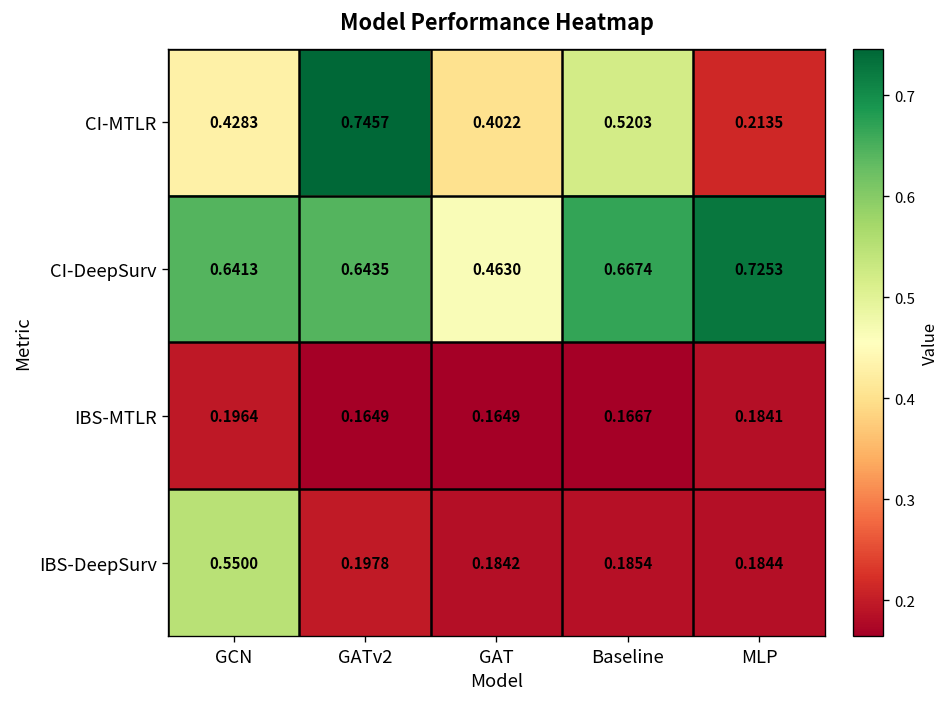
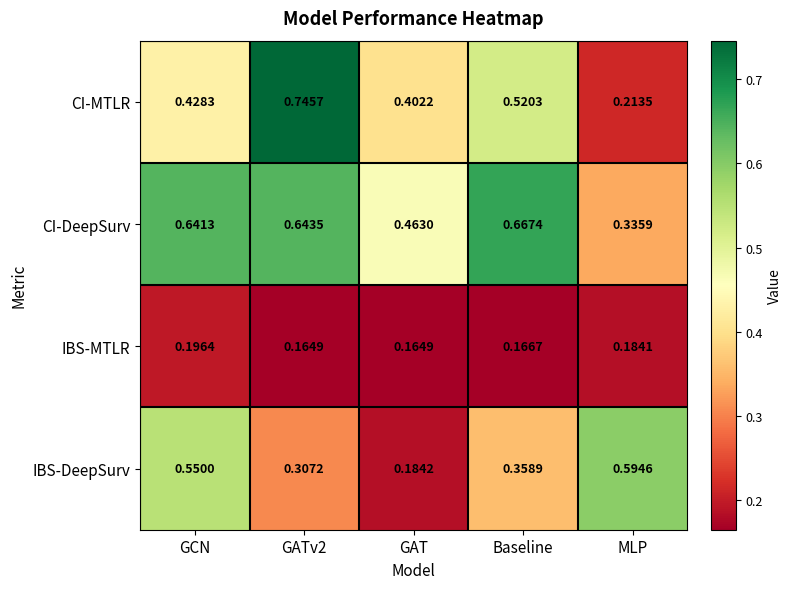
  {
    "CI-MTLR": {
      "GCN": 0.4283,
      "GATv2": 0.7457,
      "GAT": 0.4022,
      "Baseline": 0.5203,
      "MLP": 0.2135
    },
    "CI-DeepSurv": {
      "GCN": 0.6413,
      "GATv2": 0.6435,
      "GAT": 0.4630,
      "Baseline": 0.6674,
-     "MLP": 0.7253
+     "MLP": 0.3359
    },
    "IBS-MTLR": {
      "GCN": 0.1964,
      "GATv2": 0.1649,
      "GAT": 0.1649,
      "Baseline": 0.1667,
      "MLP": 0.1841
    },
    "IBS-DeepSurv": {
      "GCN": 0.5500,
-     "GATv2": 0.1978,
+     "GATv2": 0.3072,
      "GAT": 0.1842,
-     "Baseline": 0.1854,
-     "MLP": 0.1844
+     "Baseline": 0.3589,
+     "MLP": 0.5946
    }
  }
